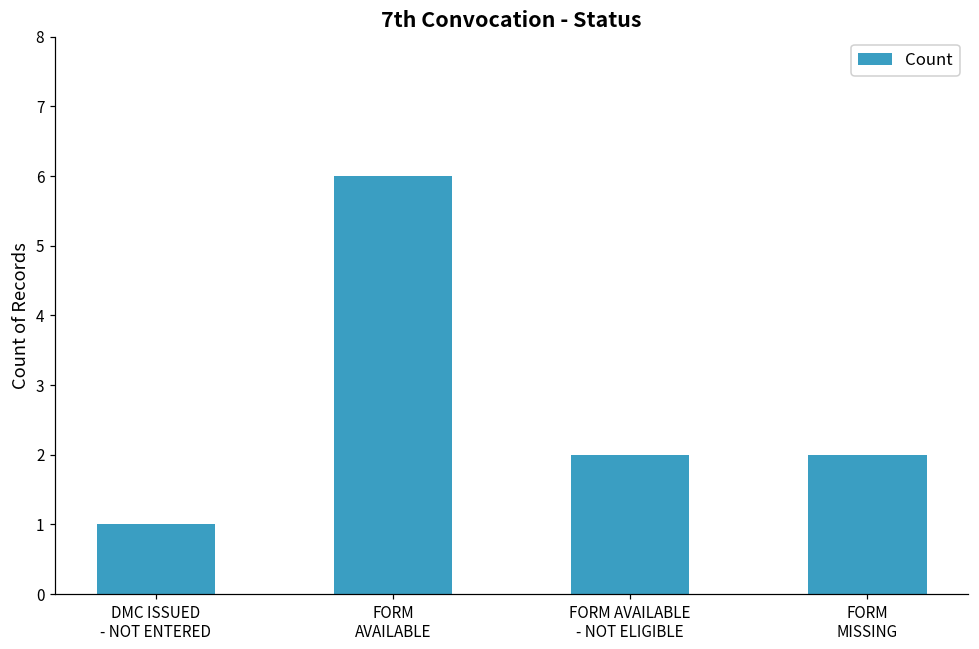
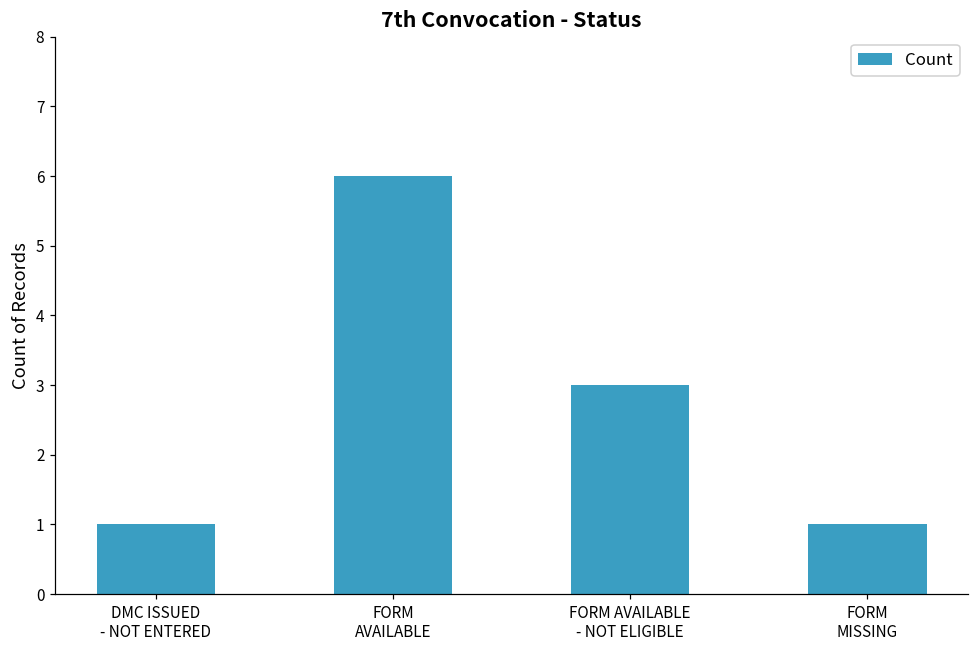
  {
    "DMC ISSUED - NOT ENTERED": 1,
    "FORM AVAILABLE": 6,
-   "FORM AVAILABLE - NOT ELIGIBLE": 2,
-   "FORM MISSING": 2
+   "FORM AVAILABLE - NOT ELIGIBLE": 3,
+   "FORM MISSING": 1
  }
